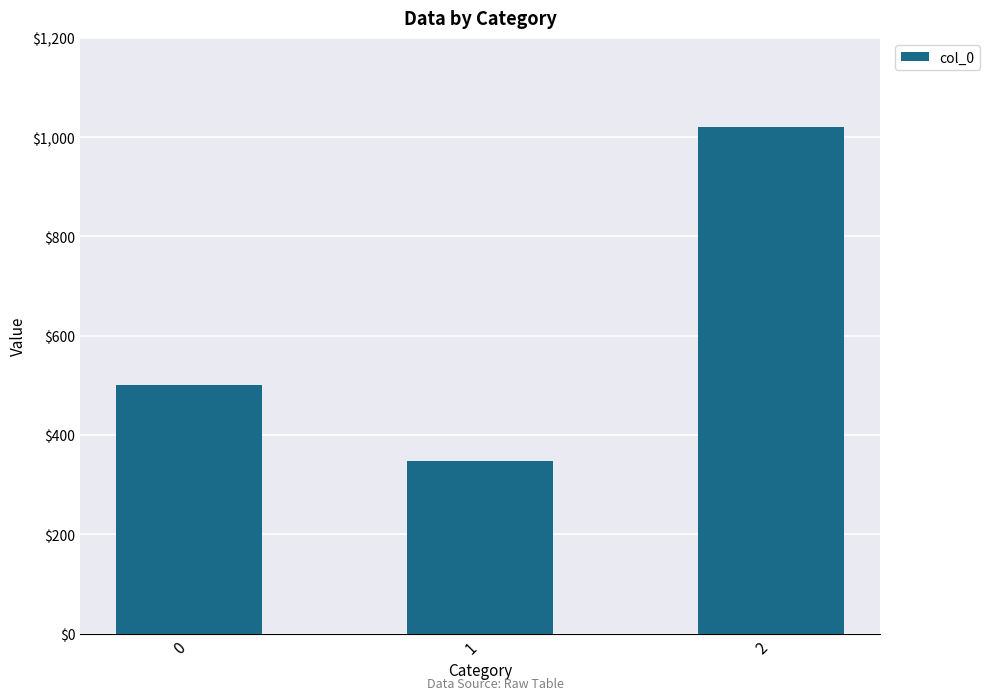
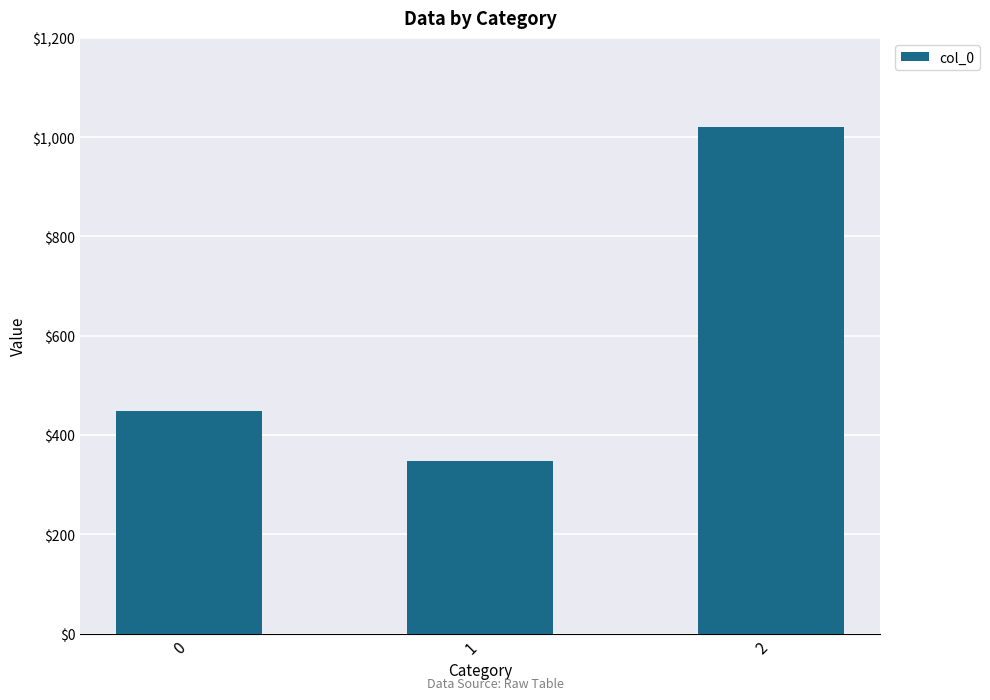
  {
-   "0": "$500",
+   "0": "$450",
    "1": "$350",
    "2": "$1,020"
  }
